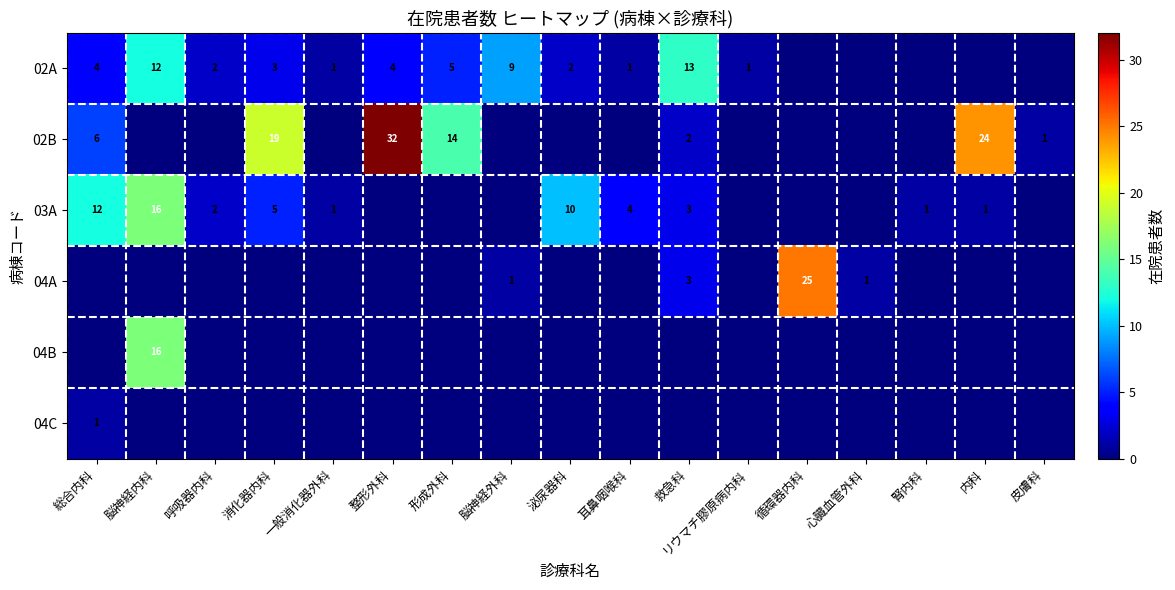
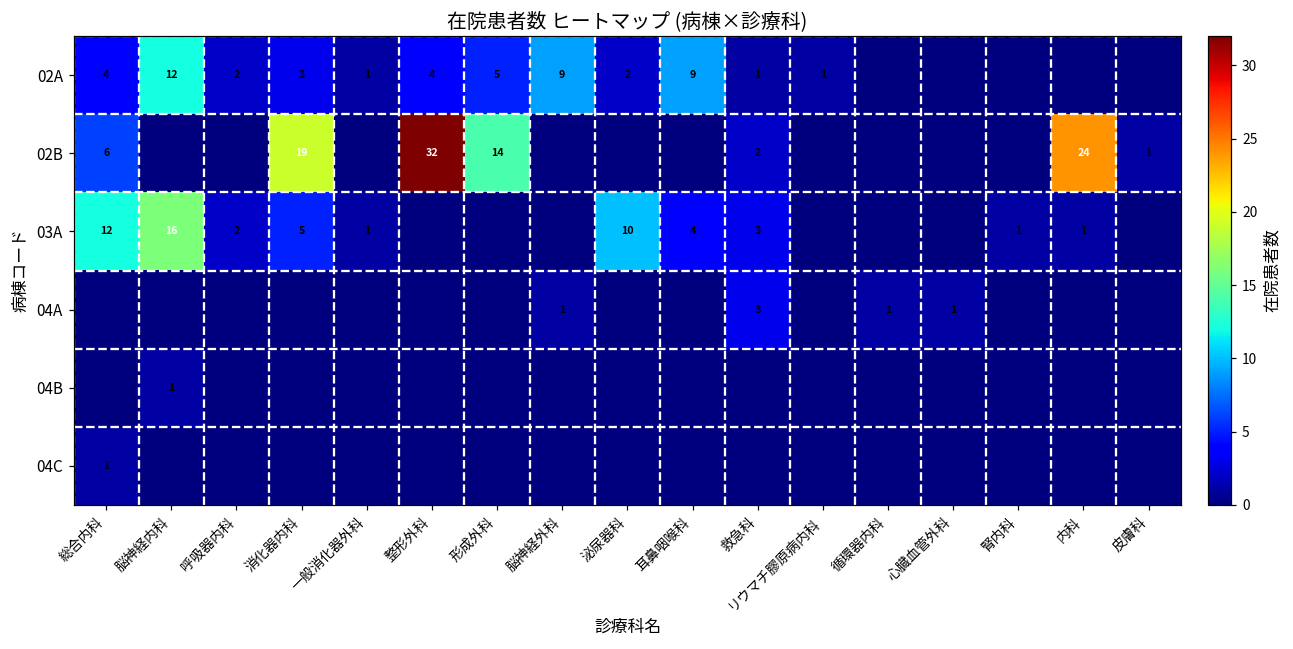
  {
    "02A": {
      "総合内科": 4,
      "脳神経内科": 12,
      "呼吸器内科": 2,
      "消化器内科": 3,
      "一般消化器外科": 1,
      "整形外科": 4,
      "形成外科": 5,
      "脳神経外科": 9,
      "泌尿器科": 2,
-     "耳鼻咽喉科": 1,
-     "救急科": 13,
+     "耳鼻咽喉科": 9,
+     "救急科": 1,
      "リウマチ膠原病内科": 1
    },
    "02B": {
      "総合内科": 6,
      "消化器内科": 19,
      "整形外科": 32,
      "形成外科": 14,
      "救急科": 2,
      "内科": 24,
      "皮膚科": 1
    },
    "03A": {
      "総合内科": 12,
      "脳神経内科": 16,
      "呼吸器内科": 2,
      "消化器内科": 5,
      "一般消化器外科": 1,
      "泌尿器科": 10,
      "耳鼻咽喉科": 4,
      "救急科": 3,
      "腎内科": 1,
      "内科": 1
    },
    "04A": {
      "脳神経外科": 1,
      "救急科": 3,
-     "循環器内科": 25,
+     "循環器内科": 1,
      "心臓血管外科": 1
    },
    "04B": {
-     "脳神経内科": 16
+     "脳神経内科": 1
    },
    "04C": {
      "総合内科": 1
    }
  }
